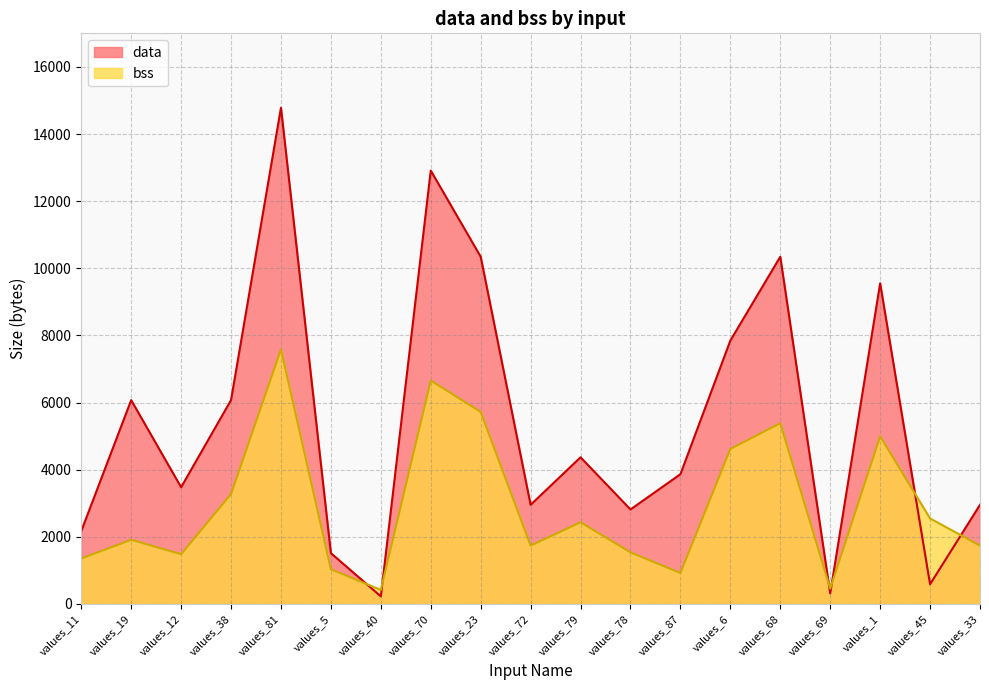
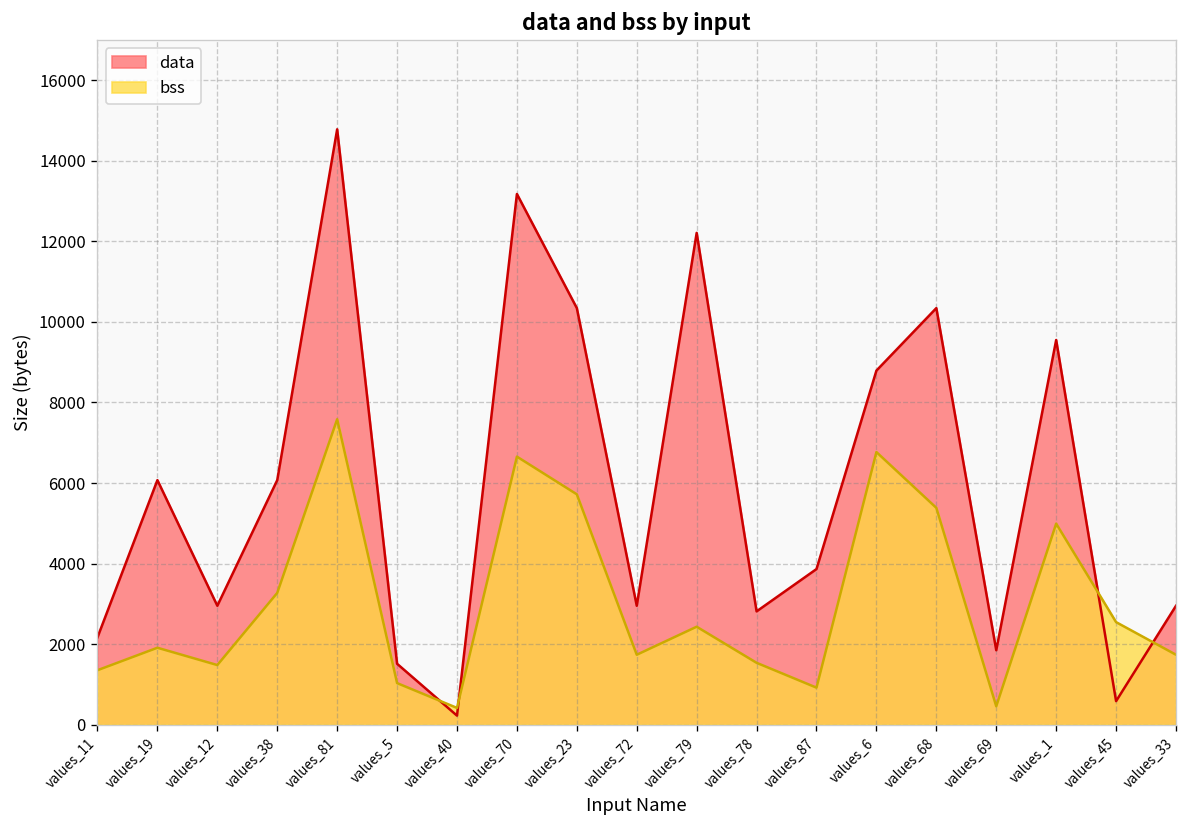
  {
    "data": {
      "values_11": 2200,
      "values_19": 6100,
-     "values_12": 3500,
+     "values_12": 3000,
      "values_38": 6100,
      "values_81": 14800,
      "values_5": 1500,
      "values_40": 200,
-     "values_70": 12900,
+     "values_70": 13200,
      "values_23": 10300,
      "values_72": 3000,
-     "values_79": 4400,
+     "values_79": 12200,
      "values_78": 2800,
      "values_87": 3900,
-     "values_6": 7800,
+     "values_6": 8800,
      "values_68": 10300,
-     "values_69": 300,
+     "values_69": 1800,
      "values_1": 9600,
      "values_45": 600,
      "values_33": 3000
    },
    "bss": {
      "values_11": 1400,
      "values_19": 1900,
      "values_12": 1500,
      "values_38": 3300,
      "values_81": 7600,
      "values_5": 1000,
      "values_40": 400,
      "values_70": 6700,
      "values_23": 5700,
      "values_72": 1700,
      "values_79": 2400,
      "values_78": 1500,
      "values_87": 900,
-     "values_6": 4600,
+     "values_6": 6800,
      "values_68": 5400,
      "values_69": 500,
      "values_1": 5000,
      "values_45": 2500,
      "values_33": 1700
    }
  }
